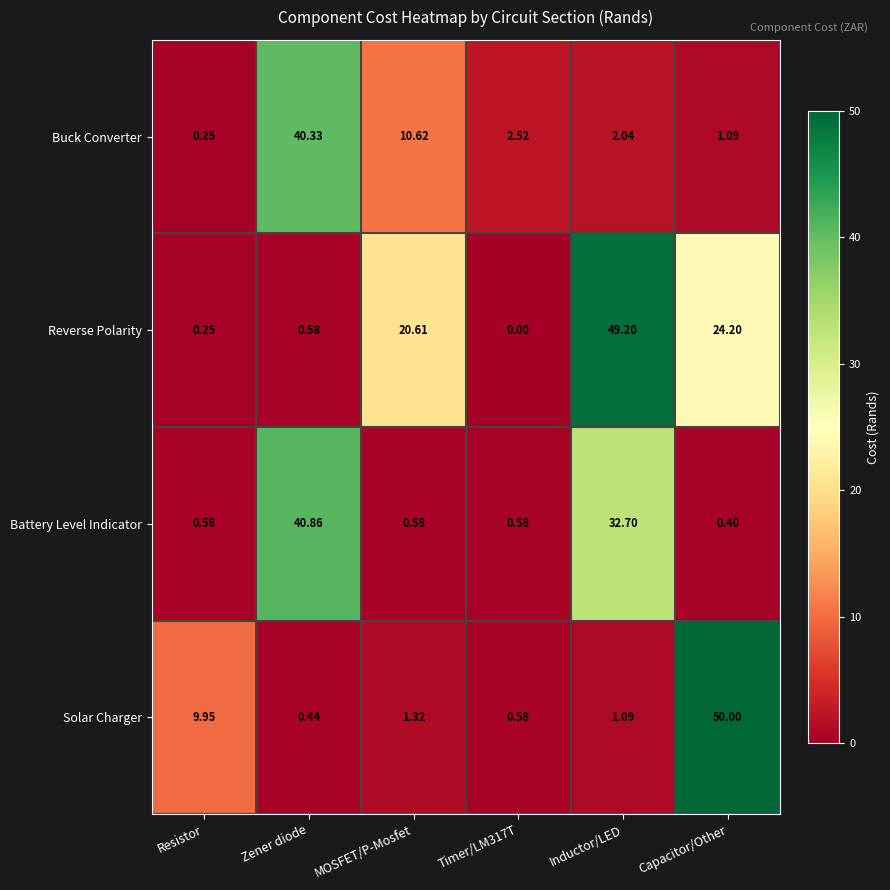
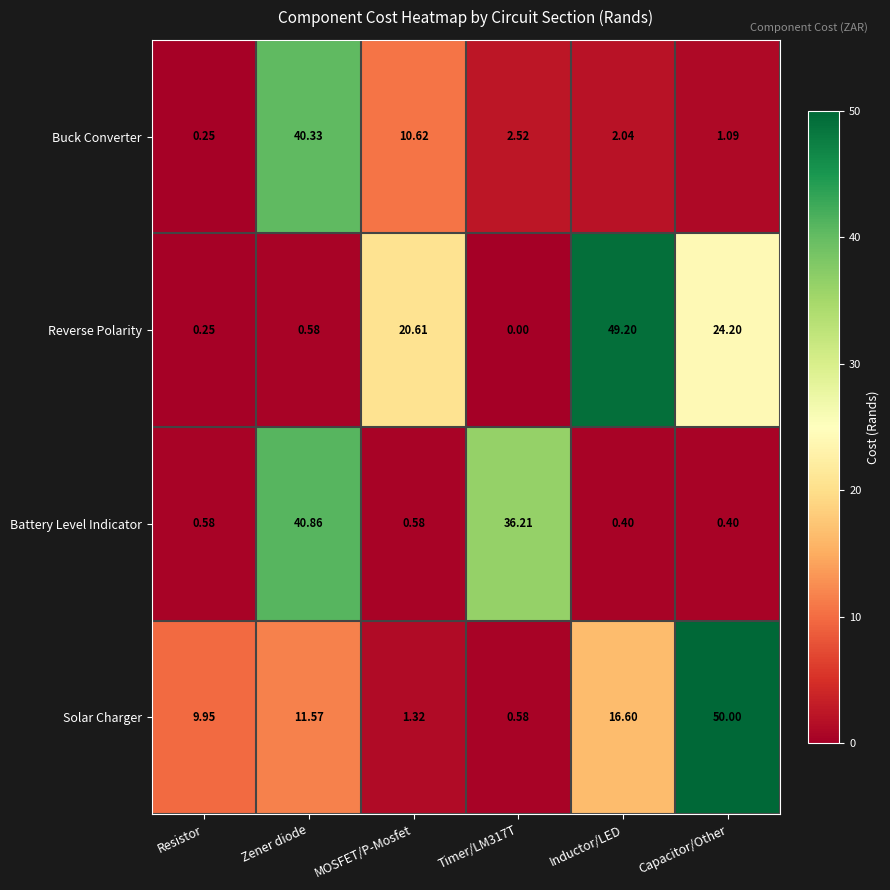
  {
    "Buck Converter": {
      "Resistor": 0.25,
      "Zener diode": 40.33,
      "MOSFET/P-Mosfet": 10.62,
      "Timer/LM317T": 2.52,
      "Inductor/LED": 2.04,
      "Capacitor/Other": 1.09
    },
    "Reverse Polarity": {
      "Resistor": 0.25,
      "Zener diode": 0.58,
      "MOSFET/P-Mosfet": 20.61,
      "Timer/LM317T": 0.00,
      "Inductor/LED": 49.20,
      "Capacitor/Other": 24.20
    },
    "Battery Level Indicator": {
      "Resistor": 0.58,
      "Zener diode": 40.86,
      "MOSFET/P-Mosfet": 0.58,
-     "Timer/LM317T": 0.58,
-     "Inductor/LED": 32.70,
+     "Timer/LM317T": 36.21,
+     "Inductor/LED": 0.40,
      "Capacitor/Other": 0.40
    },
    "Solar Charger": {
      "Resistor": 9.95,
-     "Zener diode": 0.44,
+     "Zener diode": 11.57,
      "MOSFET/P-Mosfet": 1.32,
      "Timer/LM317T": 0.58,
-     "Inductor/LED": 1.09,
+     "Inductor/LED": 16.60,
      "Capacitor/Other": 50.00
    }
  }
